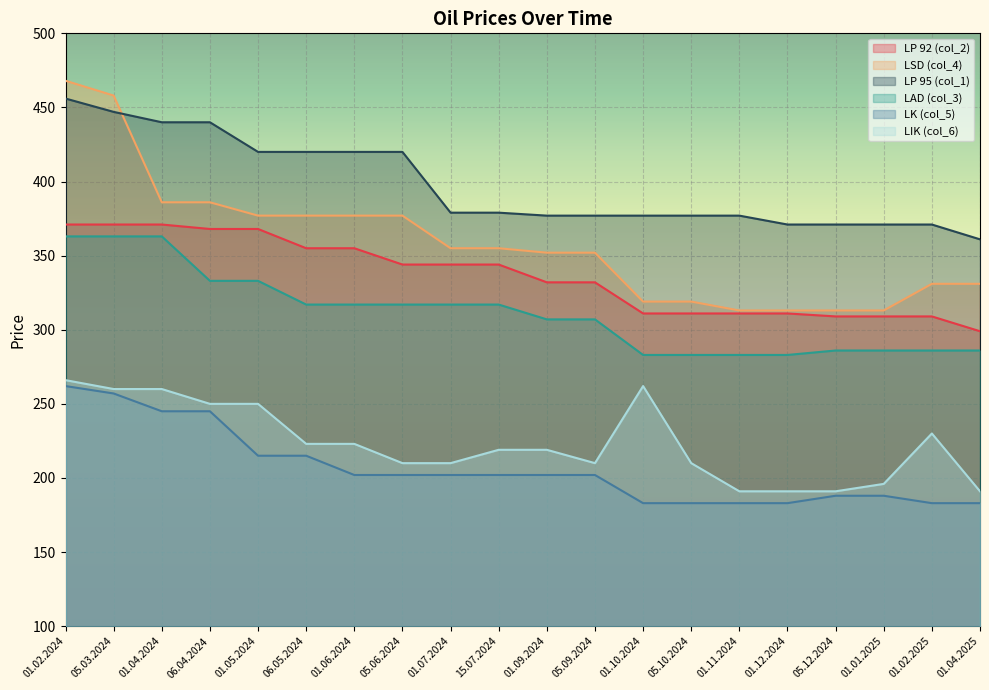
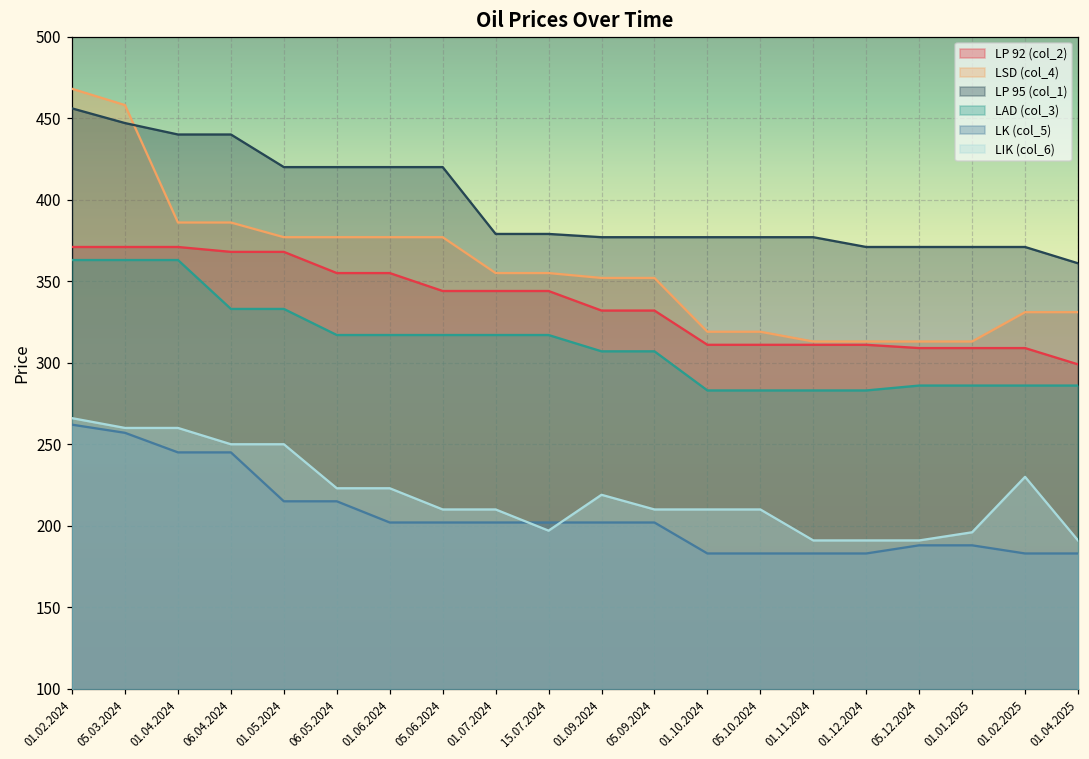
  {
    "LIK (col_6)": {
      "01.02.2024": 266,
      "05.03.2024": 260,
      "01.04.2024": 260,
      "06.04.2024": 250,
      "01.05.2024": 250,
      "06.05.2024": 223,
      "01.06.2024": 223,
      "05.06.2024": 210,
      "01.07.2024": 210,
-     "15.07.2024": 219,
+     "15.07.2024": 197,
      "01.09.2024": 219,
      "05.09.2024": 210,
-     "01.10.2024": 262,
+     "01.10.2024": 210,
      "05.10.2024": 210,
      "01.11.2024": 191,
      "01.12.2024": 191,
      "05.12.2024": 191,
      "01.01.2025": 196,
      "01.02.2025": 230,
      "01.04.2025": 191
    }
  }
